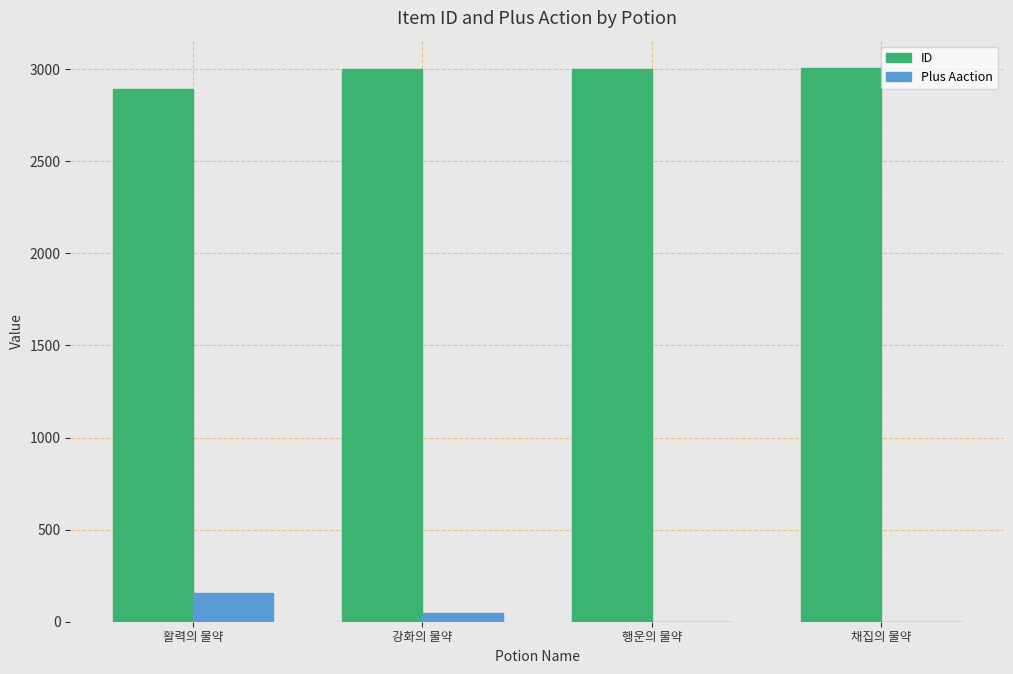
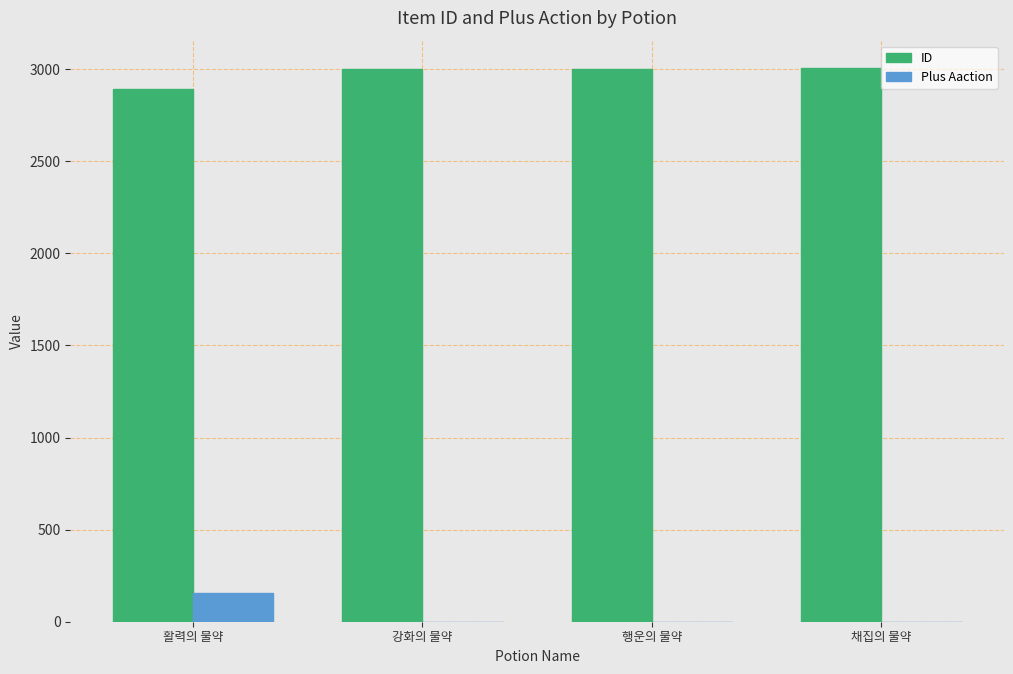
  {
    "ID": {
      "활력의 물약": 2890,
      "강화의 물약": 3000,
      "행운의 물약": 3000,
      "채집의 물약": 3000
    },
    "Plus Aaction": {
      "활력의 물약": 150,
-     "강화의 물약": 50,
+     "강화의 물약": 0,
      "행운의 물약": 0,
      "채집의 물약": 0
    }
  }
